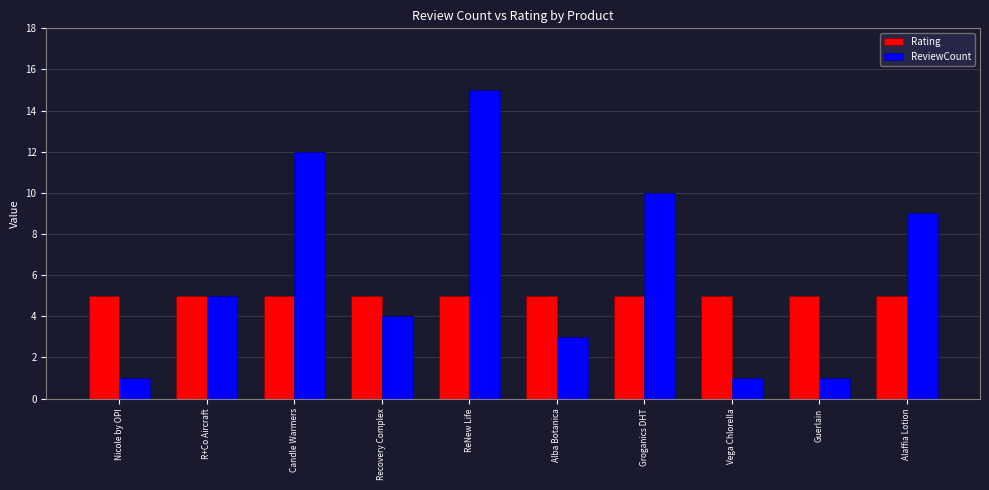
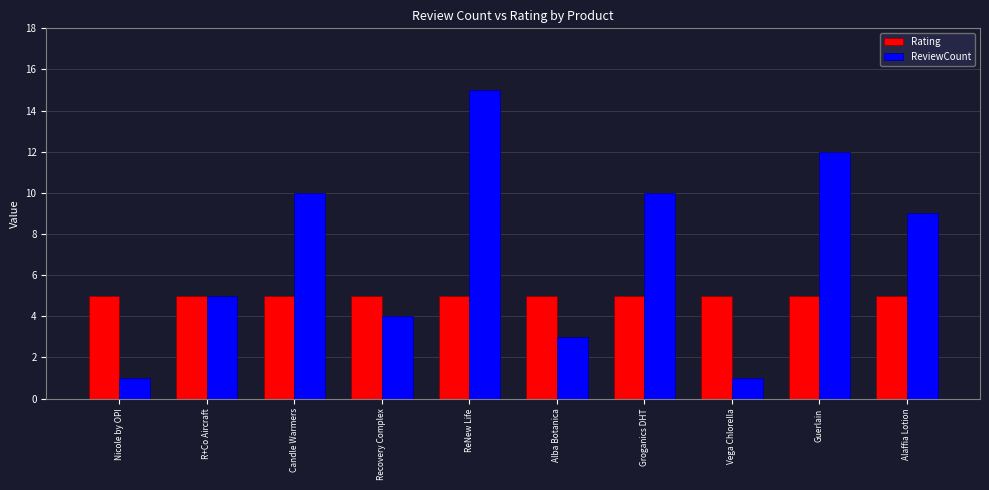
  {
    "Rating": {
      "Nicole by OPI": 5,
      "R+Co Aircraft": 5,
      "Candle Warmers": 5,
      "Recovery Complex": 5,
      "ReNew Life": 5,
      "Alba Botanica": 5,
      "Groganics DHT": 5,
      "Vega Chlorella": 5,
      "Guerlain": 5,
      "Alaffia Lotion": 5
    },
    "ReviewCount": {
      "Nicole by OPI": 1,
      "R+Co Aircraft": 5,
-     "Candle Warmers": 12,
+     "Candle Warmers": 10,
      "Recovery Complex": 4,
      "ReNew Life": 15,
      "Alba Botanica": 3,
      "Groganics DHT": 10,
      "Vega Chlorella": 1,
-     "Guerlain": 1,
+     "Guerlain": 12,
      "Alaffia Lotion": 9
    }
  }
